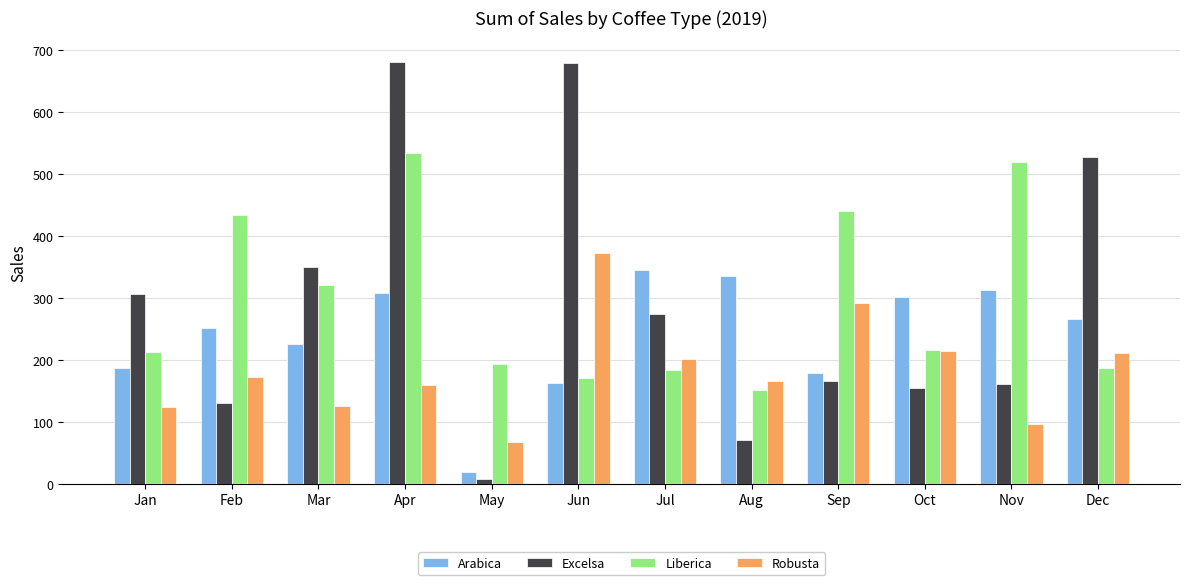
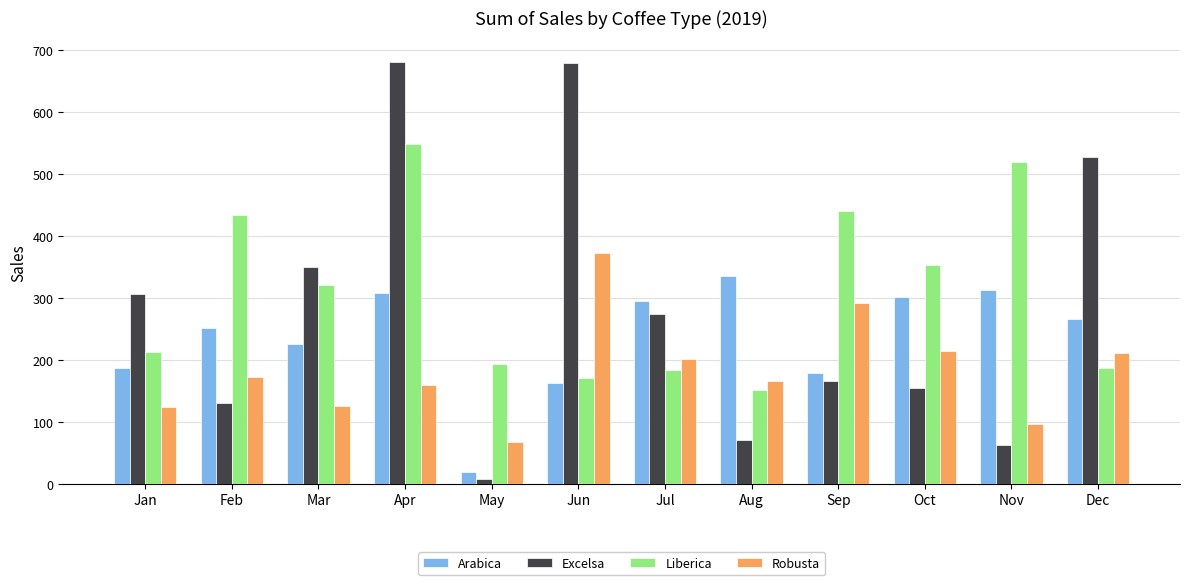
  {
    "Arabica": {
      "Jan": 190,
      "Feb": 250,
      "Mar": 220,
      "Apr": 310,
      "May": 20,
      "Jun": 160,
-     "Jul": 350,
+     "Jul": 300,
      "Aug": 330,
      "Sep": 180,
      "Oct": 300,
      "Nov": 310,
      "Dec": 270
    },
    "Excelsa": {
      "Jan": 310,
      "Feb": 130,
      "Mar": 350,
      "Apr": 680,
      "May": 10,
      "Jun": 680,
      "Jul": 270,
      "Aug": 70,
      "Sep": 170,
      "Oct": 150,
-     "Nov": 160,
+     "Nov": 60,
      "Dec": 530
    },
    "Liberica": {
      "Jan": 210,
      "Feb": 430,
      "Mar": 320,
-     "Apr": 530,
+     "Apr": 550,
      "May": 190,
      "Jun": 170,
      "Jul": 180,
      "Aug": 150,
      "Sep": 440,
-     "Oct": 220,
+     "Oct": 350,
      "Nov": 520,
      "Dec": 190
    },
    "Robusta": {
      "Jan": 120,
      "Feb": 170,
      "Mar": 130,
      "Apr": 160,
      "May": 70,
      "Jun": 370,
      "Jul": 200,
      "Aug": 170,
      "Sep": 290,
      "Oct": 210,
      "Nov": 100,
      "Dec": 210
    }
  }
